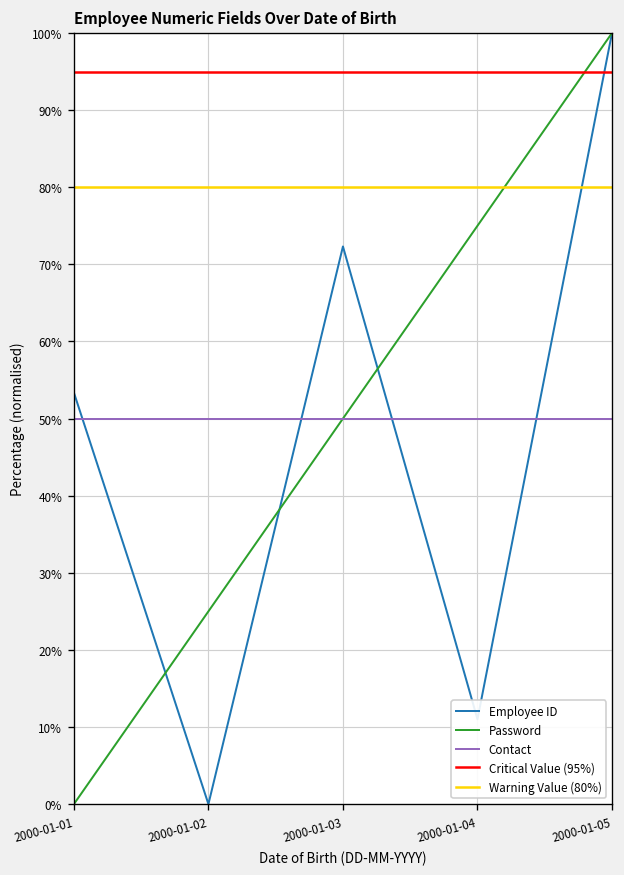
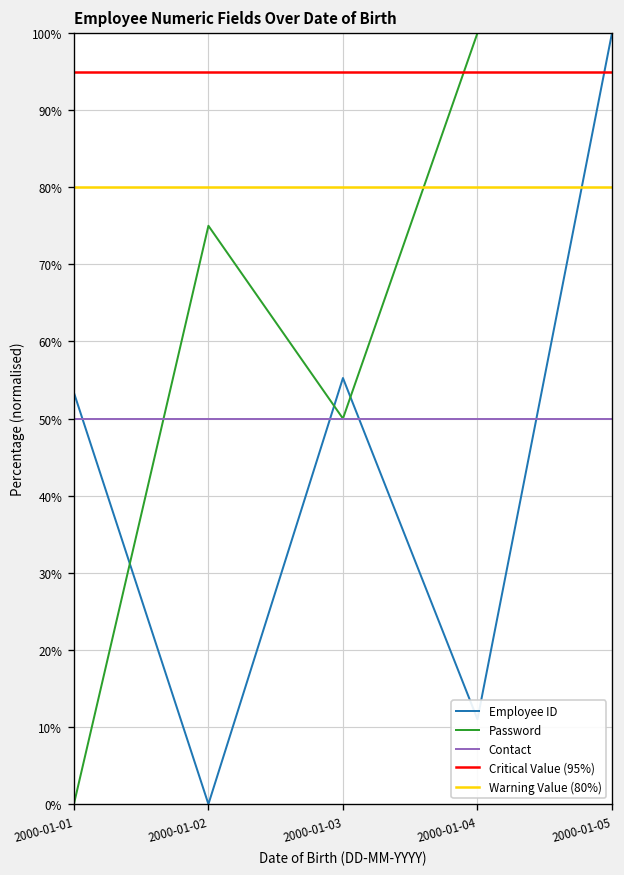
  {
    "Employee ID": {
      "2000-01-01": "53%",
      "2000-01-02": "0%",
-     "2000-01-03": "72%"
+     "2000-01-03": "55%"
    },
    "Password": {
      "2000-01-01": "0%",
-     "2000-01-02": "25%",
-     "2000-01-04": "75%"
+     "2000-01-02": "75%",
+     "2000-01-04": "100%"
    },
    "Contact": {
      "2000-01-01": "50%",
      "2000-01-02": "50%",
      "2000-01-04": "50%",
      "2000-01-05": "50%"
    }
  }
